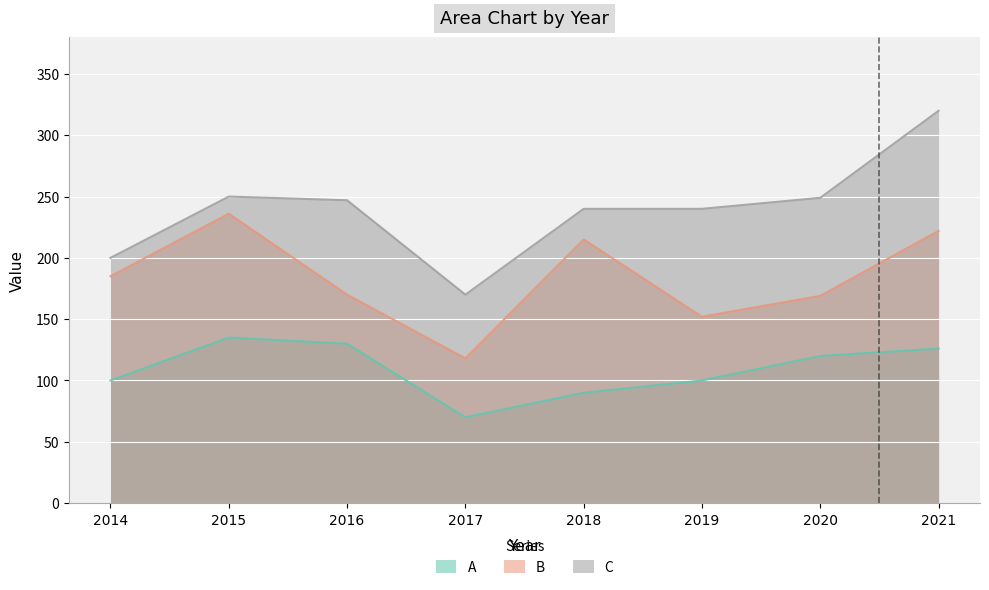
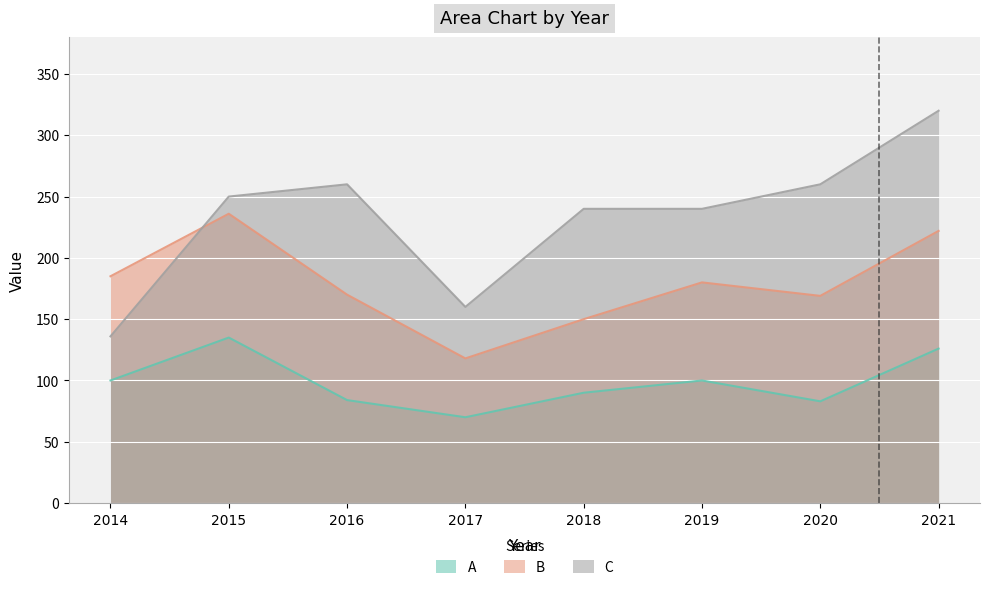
  {
    "A": {
      "2014": 100,
      "2015": 135,
-     "2016": 130,
+     "2016": 84,
      "2017": 70,
      "2018": 90,
      "2019": 100,
-     "2020": 120,
+     "2020": 83,
      "2021": 126
    },
    "B": {
      "2014": 185,
      "2015": 236,
      "2016": 170,
      "2017": 118,
-     "2018": 215,
-     "2019": 152,
+     "2018": 150,
+     "2019": 180,
      "2020": 169,
      "2021": 222
    },
    "C": {
-     "2014": 200,
+     "2014": 136,
      "2015": 250,
-     "2016": 247,
-     "2017": 170,
+     "2016": 260,
+     "2017": 160,
      "2018": 240,
      "2019": 240,
-     "2020": 249,
+     "2020": 260,
      "2021": 320
    }
  }
